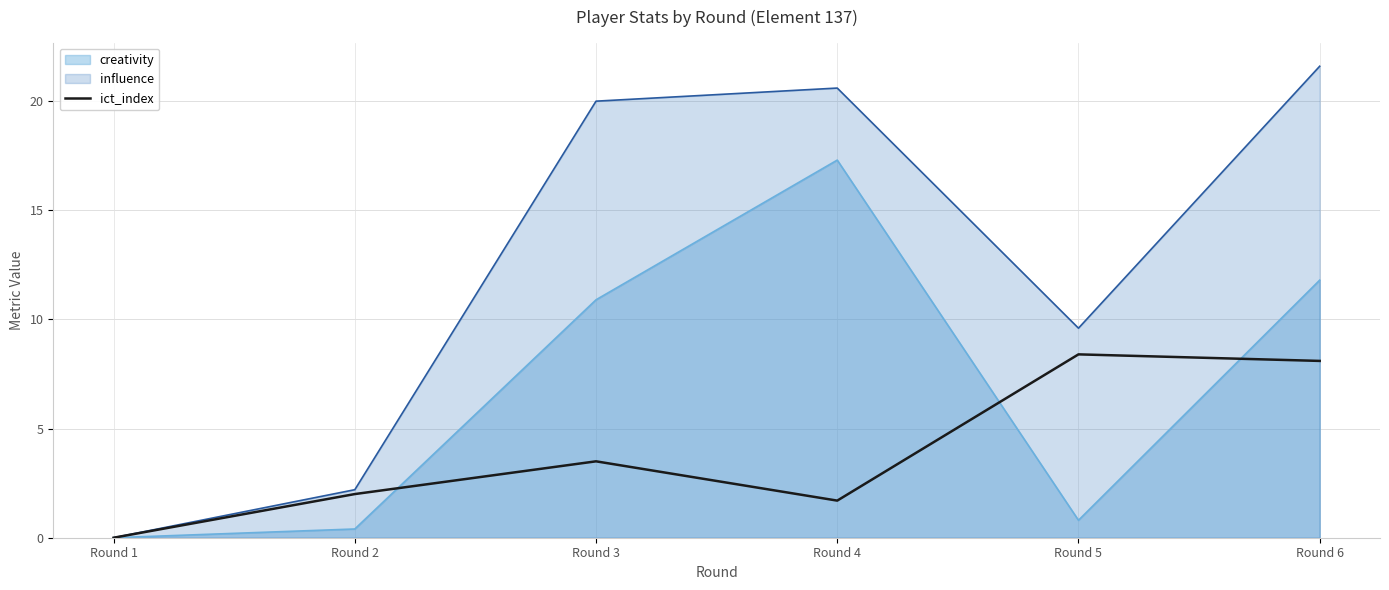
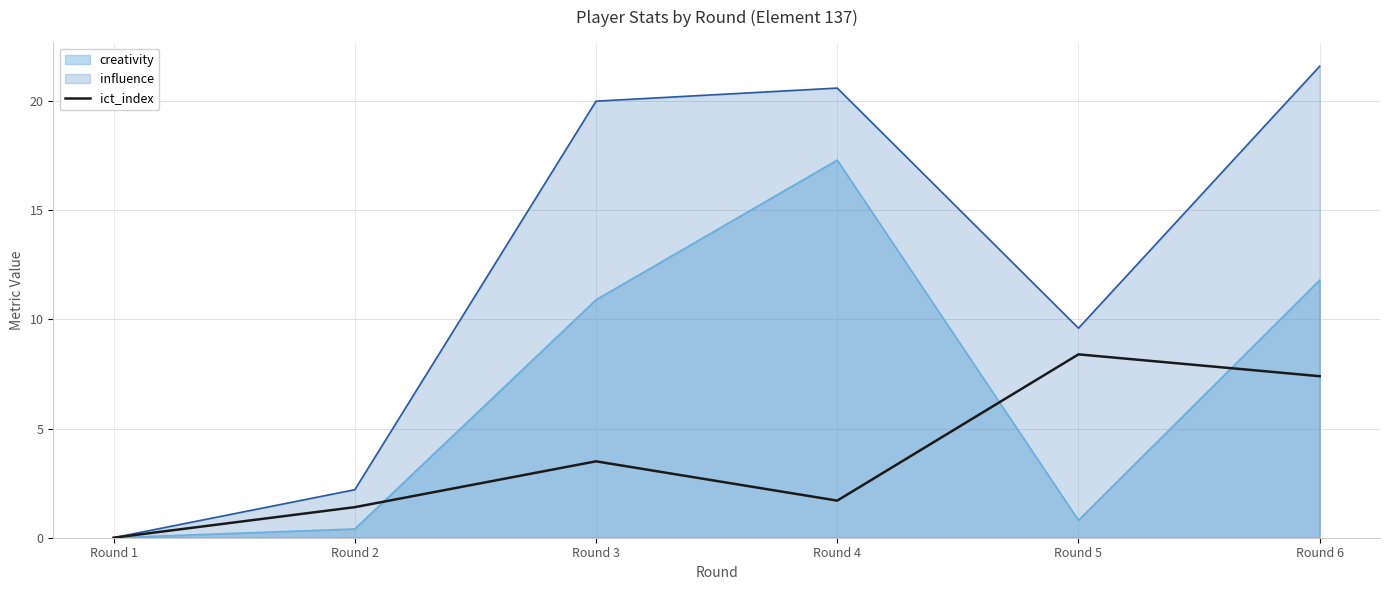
  {
    "ict_index": {
-     "Round 2": 2.0,
+     "Round 2": 1.4,
      "Round 3": 3.5,
      "Round 4": 1.7,
      "Round 5": 8.4,
-     "Round 6": 8.1
+     "Round 6": 7.4
    }
  }
